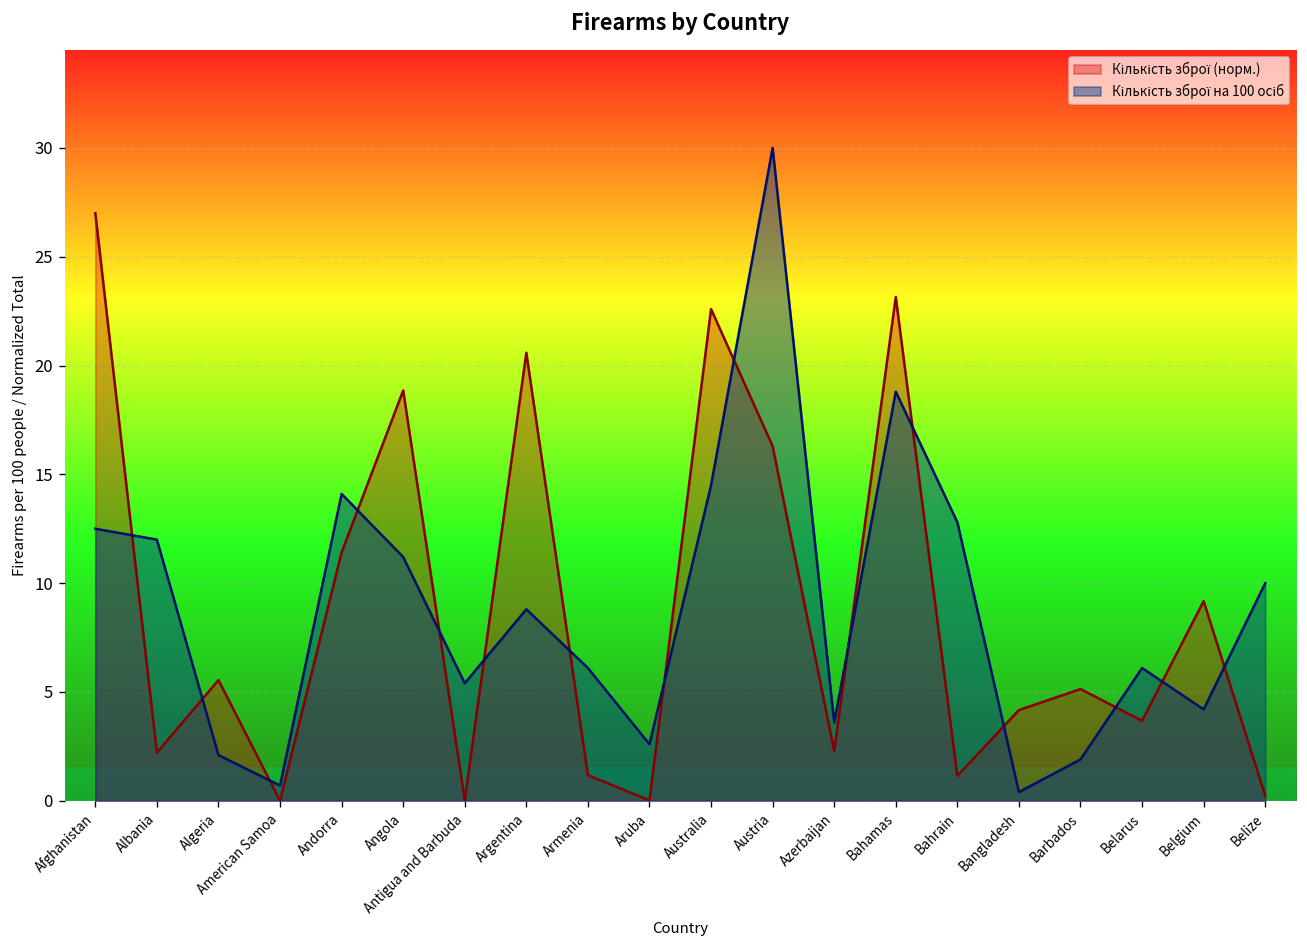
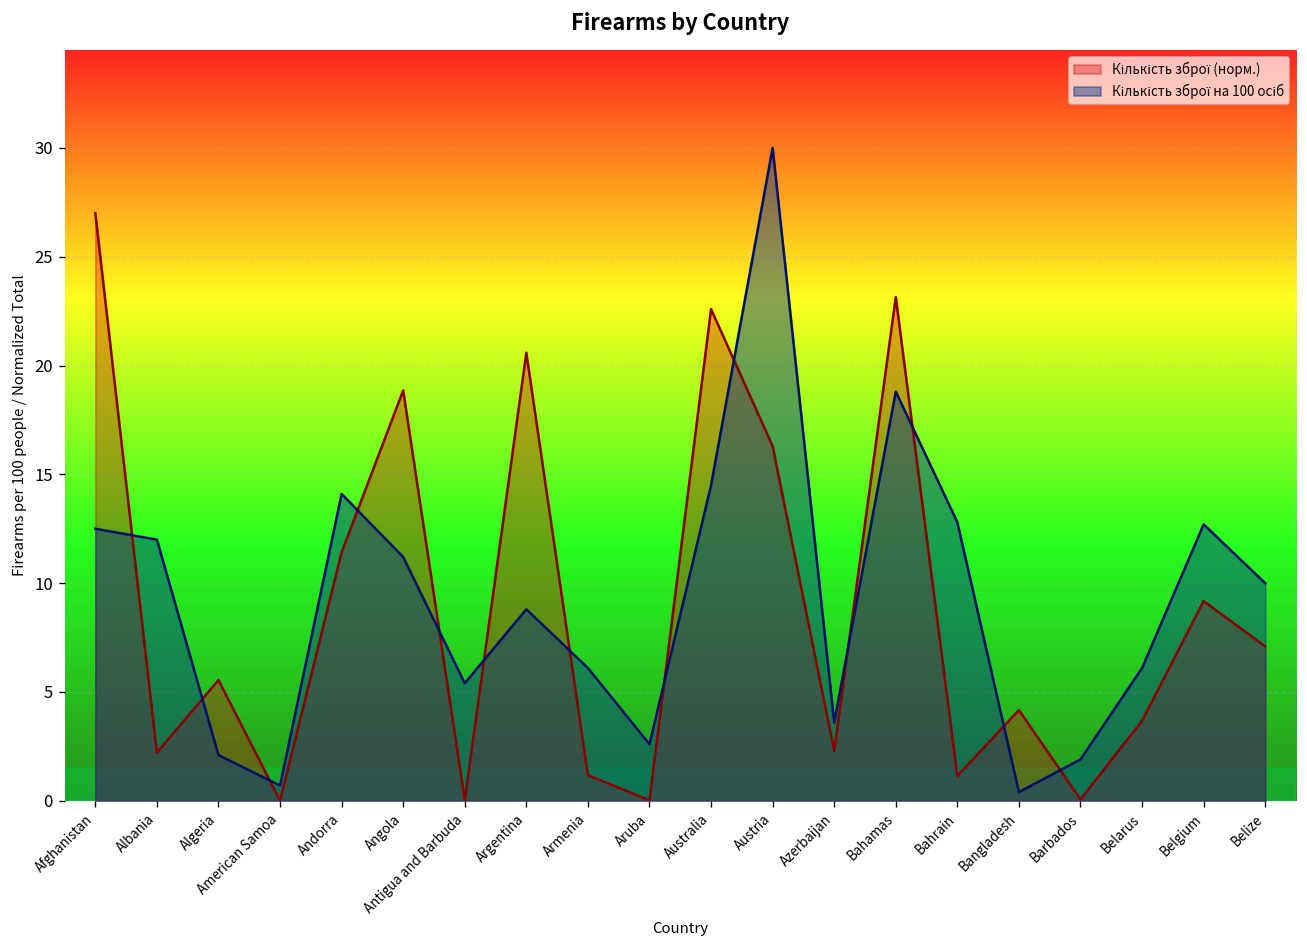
  {
    "Кількість зброї (норм.)": {
      "Afghanistan": 27.0,
      "Albania": 2.2,
      "Algeria": 5.5,
      "American Samoa": 0.0,
      "Andorra": 11.4,
      "Angola": 18.9,
      "Antigua and Barbuda": 0.0,
      "Argentina": 20.6,
      "Armenia": 1.2,
      "Aruba": 0.0,
      "Australia": 22.6,
      "Austria": 16.3,
      "Azerbaijan": 2.3,
      "Bahamas": 23.1,
      "Bahrain": 1.1,
      "Bangladesh": 4.2,
-     "Barbados": 5.1,
+     "Barbados": 0.1,
      "Belarus": 3.7,
      "Belgium": 9.2,
-     "Belize": 0.2
+     "Belize": 7.1
    },
    "Кількість зброї на 100 осіб": {
      "Afghanistan": 12.5,
      "Albania": 12.0,
      "Algeria": 2.1,
      "American Samoa": 0.7,
      "Andorra": 14.1,
      "Angola": 11.2,
      "Antigua and Barbuda": 5.4,
      "Argentina": 8.8,
      "Armenia": 6.1,
      "Aruba": 2.6,
      "Australia": 14.5,
      "Austria": 30.0,
      "Azerbaijan": 3.6,
      "Bahamas": 18.8,
      "Bahrain": 12.8,
      "Bangladesh": 0.4,
      "Barbados": 1.9,
      "Belarus": 6.1,
-     "Belgium": 4.2,
+     "Belgium": 12.7,
      "Belize": 10.0
    }
  }
